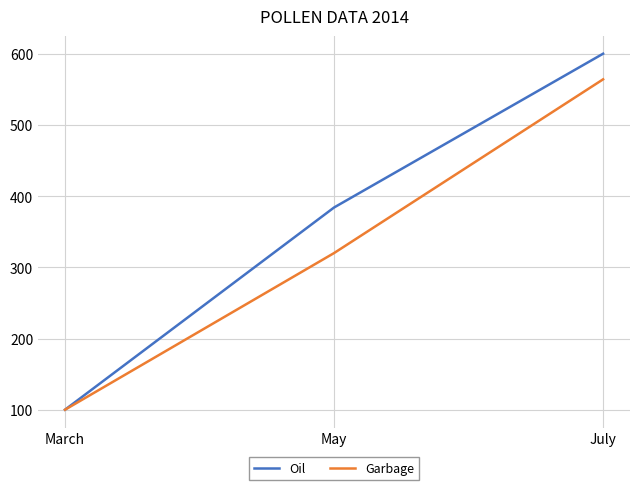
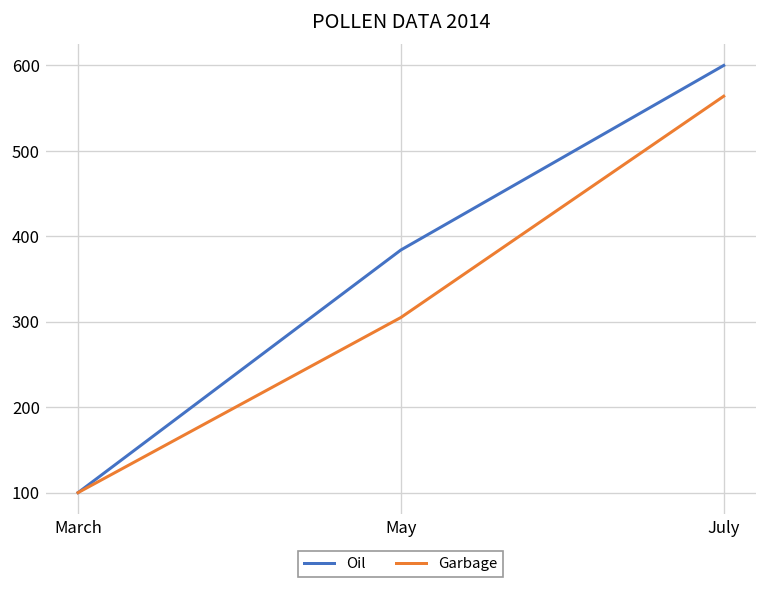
  {
    "Oil": {
      "May": 380,
      "July": 600
    },
    "Garbage": {
-     "May": 320,
+     "May": 310,
      "July": 560
    }
  }
